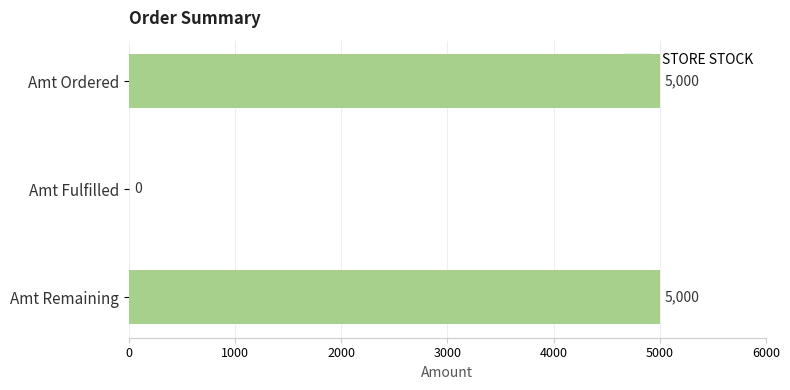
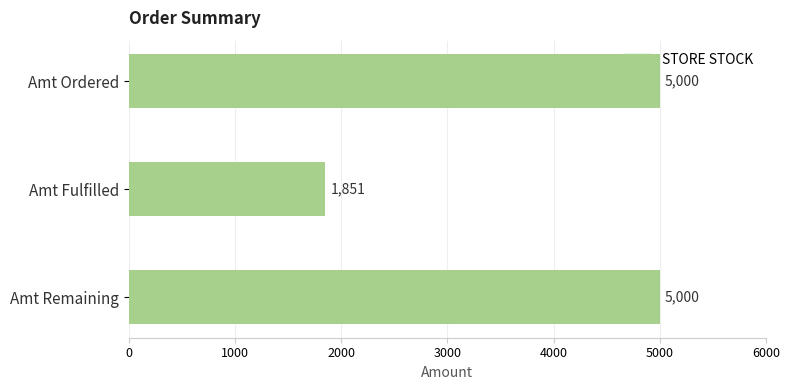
  {
    "Amt Ordered": "5,000",
-   "Amt Fulfilled": "0",
+   "Amt Fulfilled": "1,851",
    "Amt Remaining": "5,000"
  }
